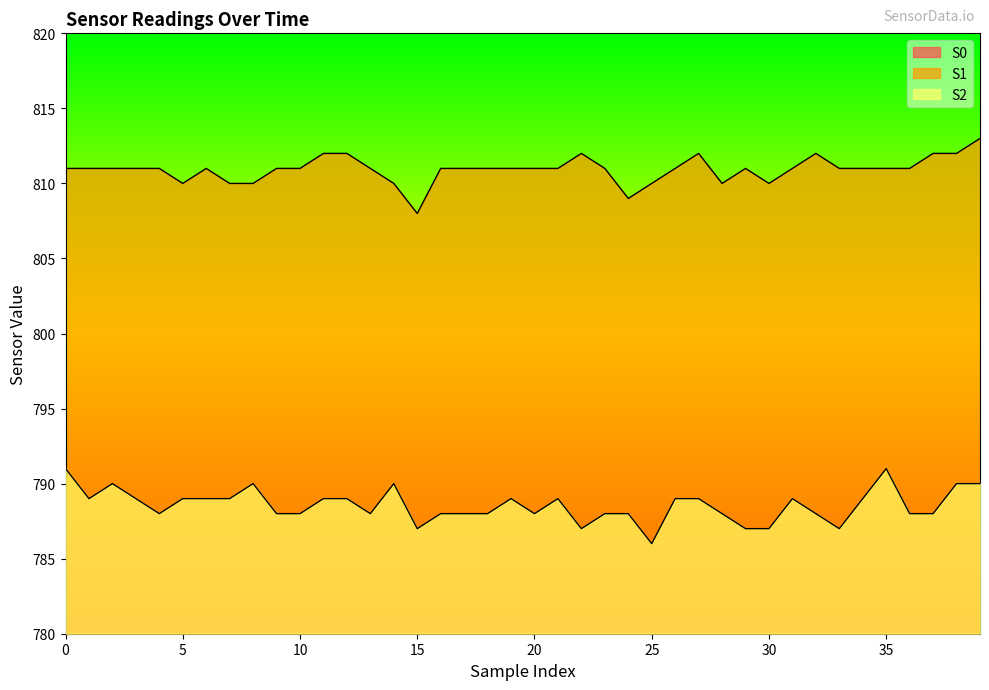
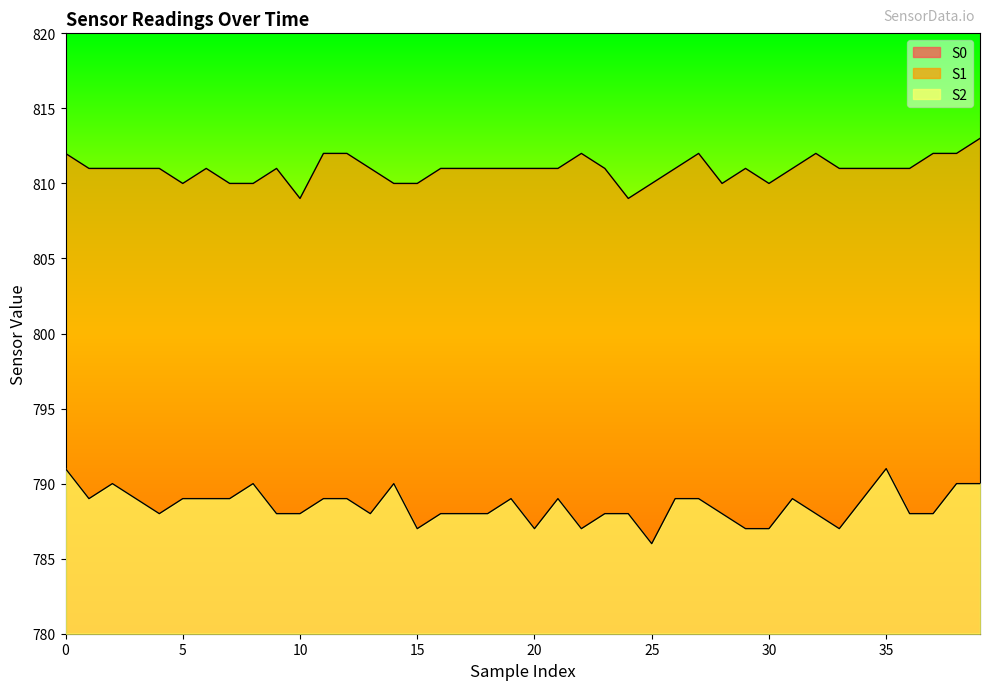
  {
    "S1": {
-     "0": 811,
+     "0": 812,
      "5": 810,
-     "10": 811,
-     "15": 808,
+     "10": 809,
+     "15": 810,
      "20": 811,
      "25": 810,
      "30": 810,
      "35": 811
    },
    "S2": {
      "0": 791,
      "5": 789,
      "10": 788,
      "15": 787,
-     "20": 788,
+     "20": 787,
      "25": 786,
      "30": 787,
      "35": 791
    }
  }
